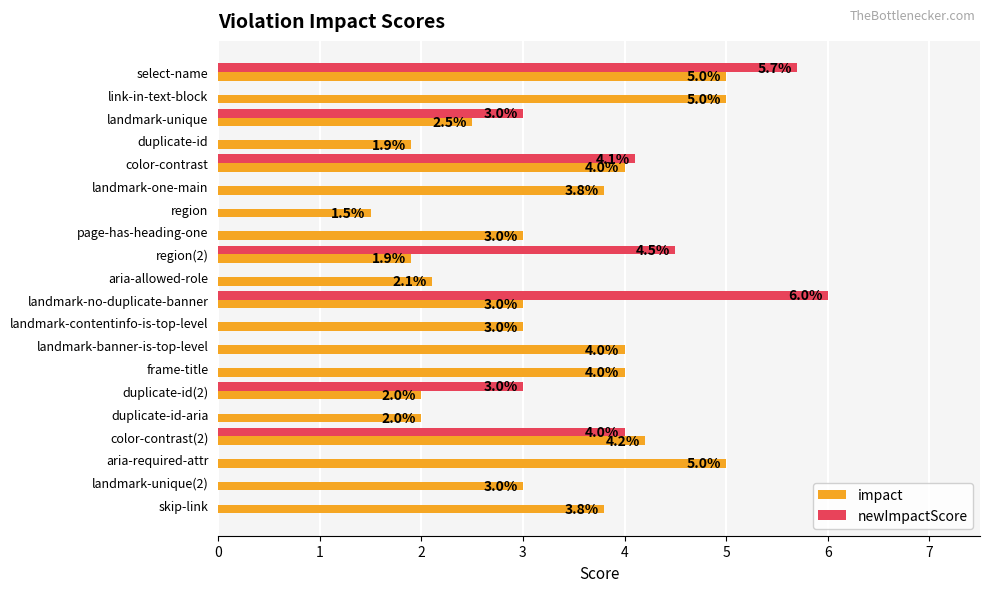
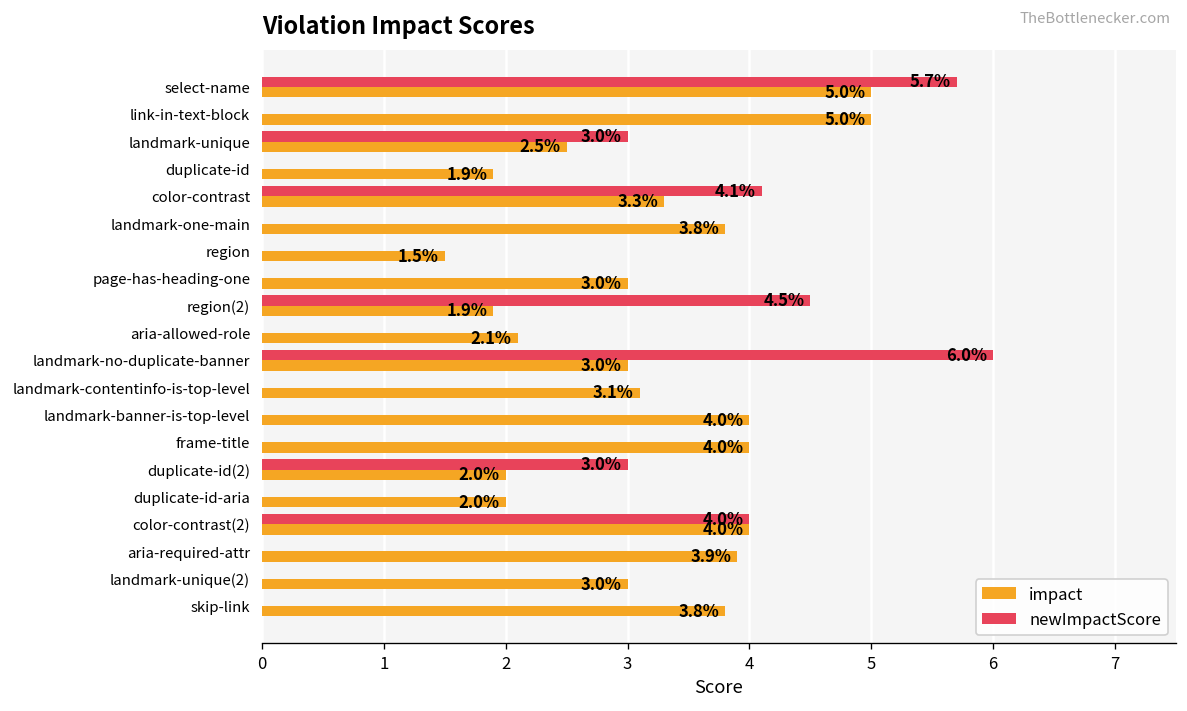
  {
    "impact": {
      "select-name": "5.0%",
      "link-in-text-block": "5.0%",
      "landmark-unique": "2.5%",
      "duplicate-id": "1.9%",
-     "color-contrast": "4.0%",
+     "color-contrast": "3.3%",
      "landmark-one-main": "3.8%",
      "region": "1.5%",
      "page-has-heading-one": "3.0%",
      "region(2)": "1.9%",
      "aria-allowed-role": "2.1%",
      "landmark-no-duplicate-banner": "3.0%",
-     "landmark-contentinfo-is-top-level": "3.0%",
+     "landmark-contentinfo-is-top-level": "3.1%",
      "landmark-banner-is-top-level": "4.0%",
      "frame-title": "4.0%",
      "duplicate-id(2)": "2.0%",
      "duplicate-id-aria": "2.0%",
-     "color-contrast(2)": "4.2%",
-     "aria-required-attr": "5.0%",
+     "color-contrast(2)": "4.0%",
+     "aria-required-attr": "3.9%",
      "landmark-unique(2)": "3.0%",
      "skip-link": "3.8%"
    },
    "newImpactScore": {
      "select-name": "5.7%",
      "landmark-unique": "3.0%",
      "region(2)": "4.5%",
      "landmark-no-duplicate-banner": "6.0%",
      "duplicate-id(2)": "3.0%"
    }
  }
